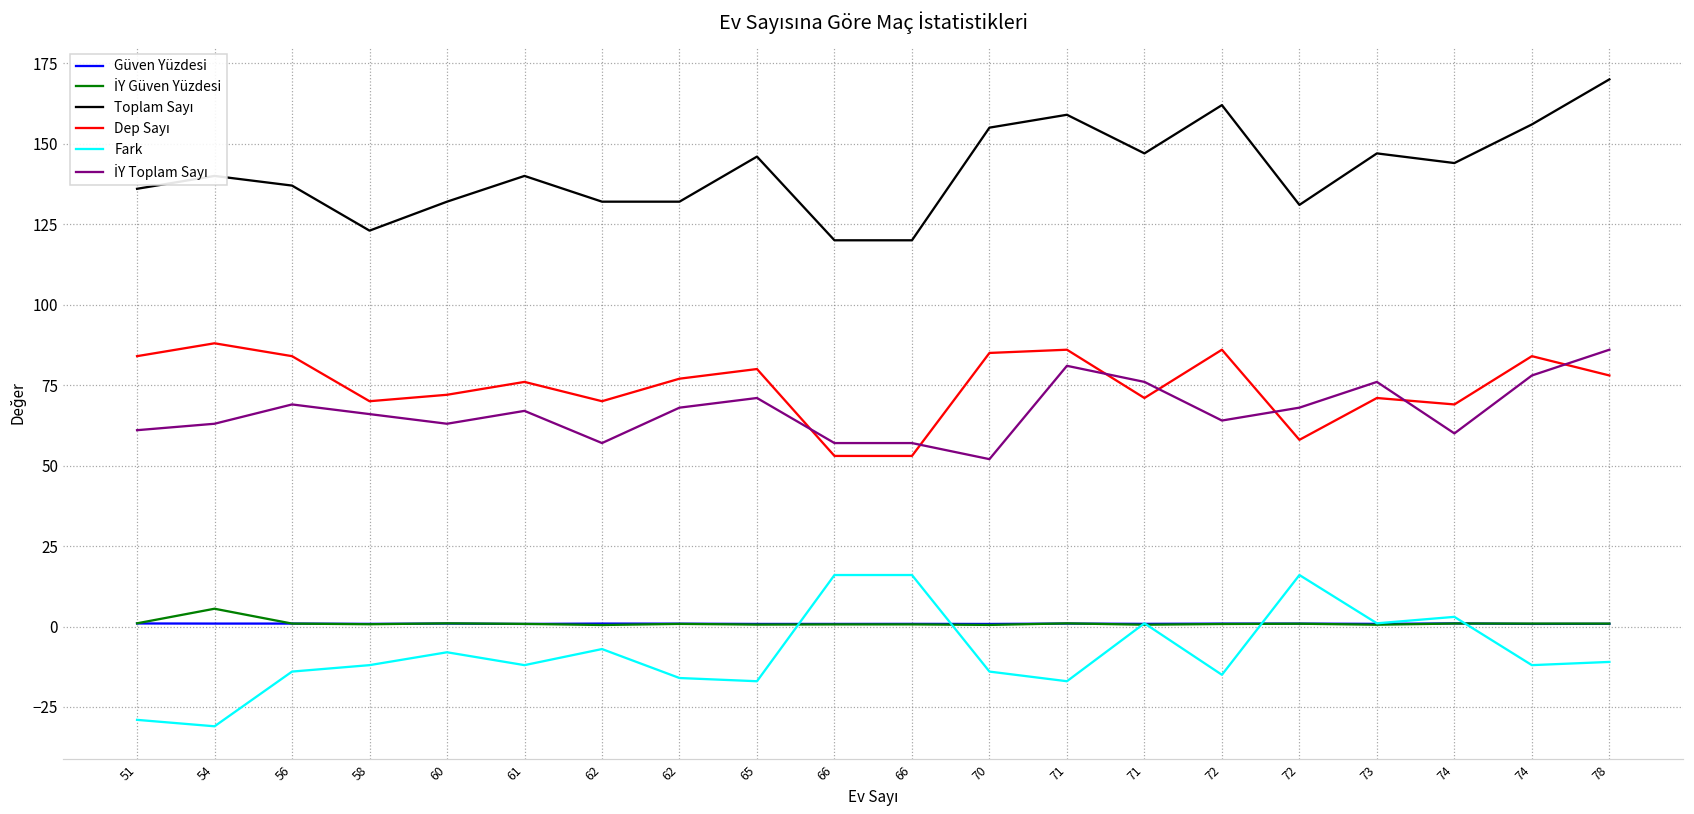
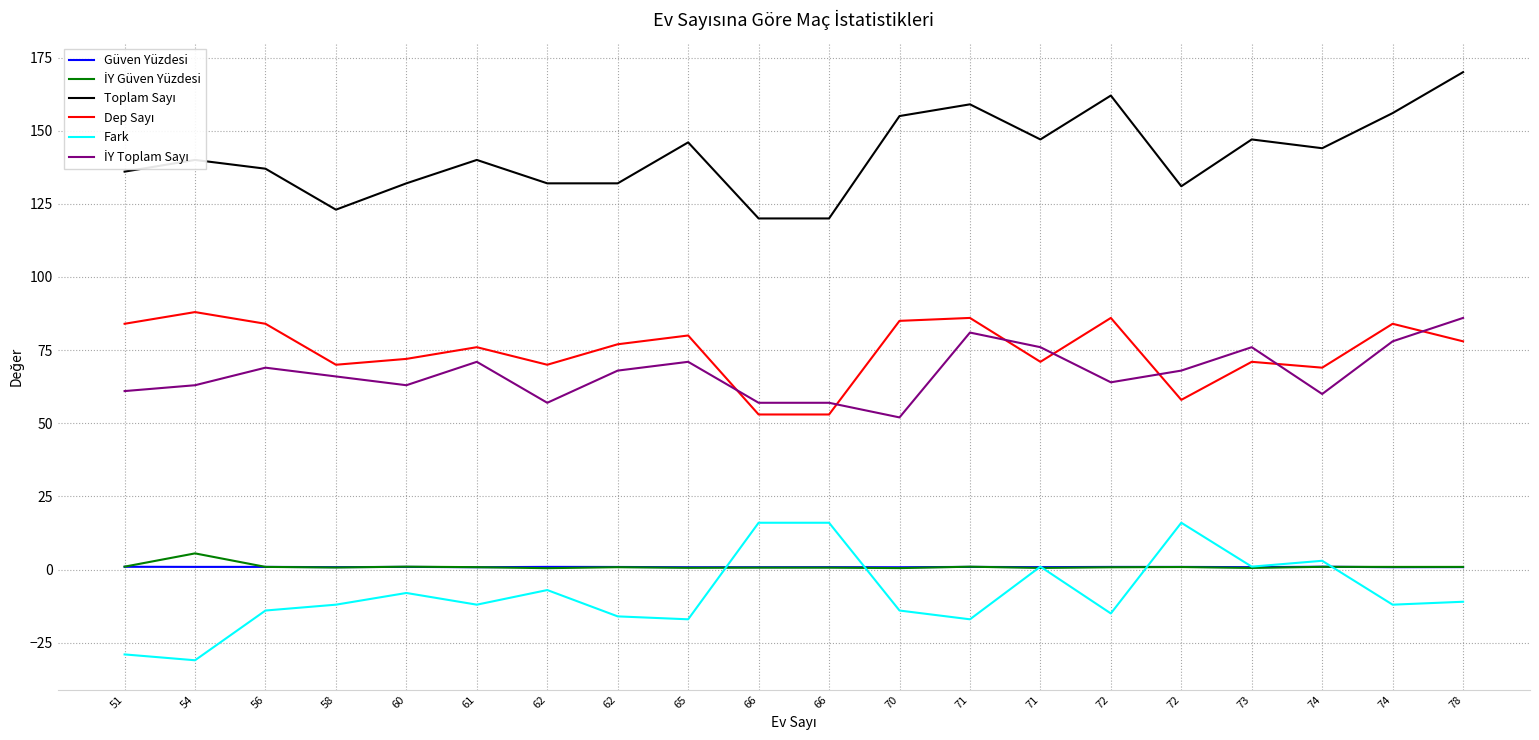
  {
    "Güven Yüzdesi": {
      "54": 1
    },
    "İY Güven Yüzdesi": {
      "54": 6
    },
    "Toplam Sayı": {
      "51": 136,
      "56": 137,
      "58": 123,
      "60": 132,
      "61": 140,
      "65": 146,
      "70": 155,
      "73": 147,
      "78": 170
    },
    "Dep Sayı": {
      "51": 84,
      "54": 88,
      "56": 84,
      "58": 70,
      "60": 72,
      "61": 76,
      "65": 80,
      "70": 85,
      "73": 71,
      "78": 78
    },
    "Fark": {
      "51": -29,
      "54": -31,
      "56": -14,
      "58": -12,
      "60": -8,
      "61": -12,
      "65": -17,
      "70": -14,
      "78": -11
    },
    "İY Toplam Sayı": {
      "51": 61,
      "54": 63,
      "56": 69,
      "58": 66,
      "60": 63,
-     "61": 67,
+     "61": 71,
      "65": 71,
      "70": 52,
      "73": 76,
      "78": 86
    }
  }
